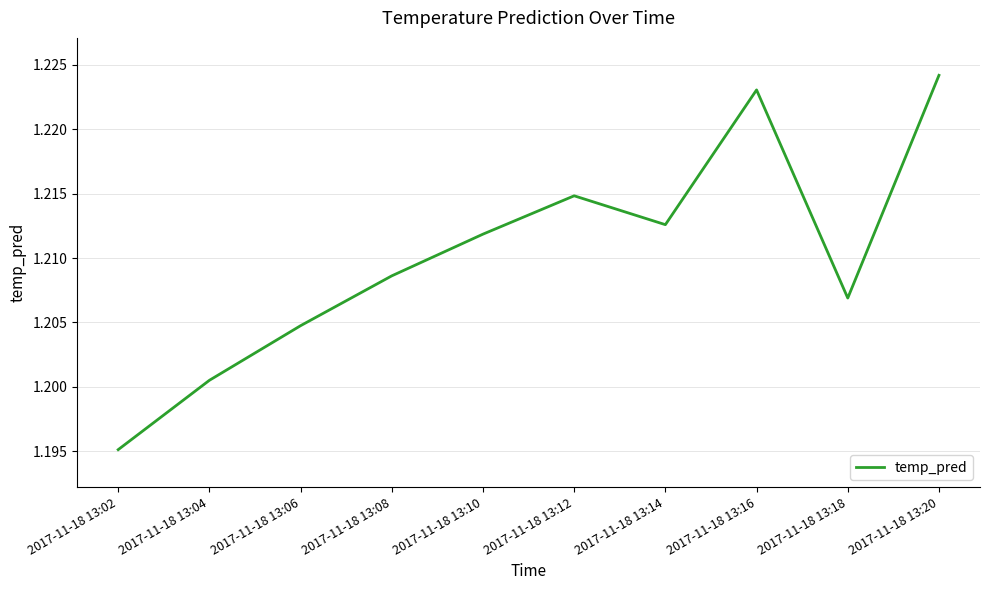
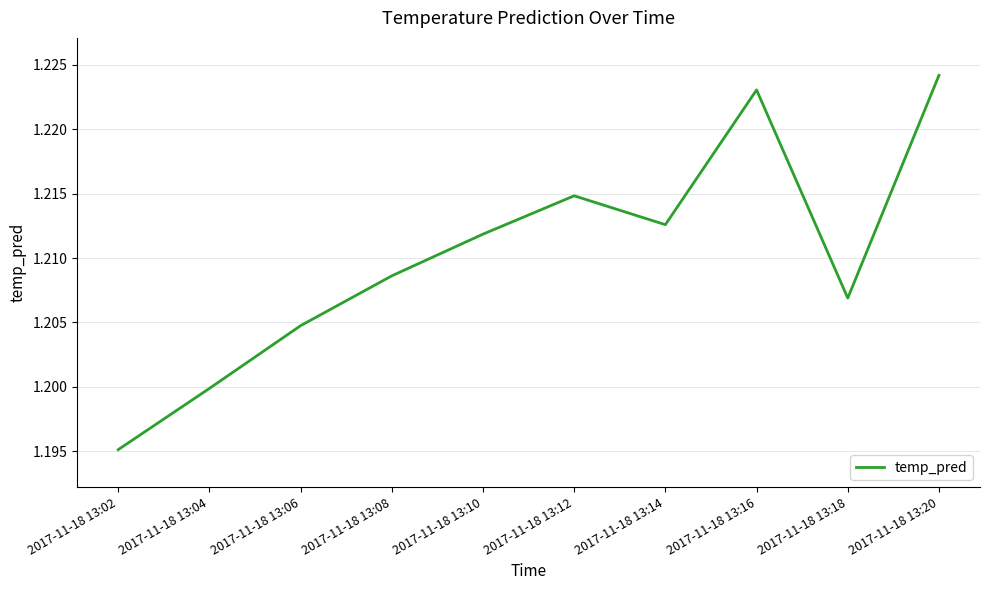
  {
    "2017-11-18 13:02": 1.1951,
-   "2017-11-18 13:04": 1.2005,
+   "2017-11-18 13:04": 1.1999,
    "2017-11-18 13:06": 1.2047,
    "2017-11-18 13:08": 1.2086,
    "2017-11-18 13:10": 1.2119,
    "2017-11-18 13:12": 1.2148,
    "2017-11-18 13:14": 1.2126,
    "2017-11-18 13:16": 1.2231,
    "2017-11-18 13:18": 1.2069,
    "2017-11-18 13:20": 1.2242
  }
